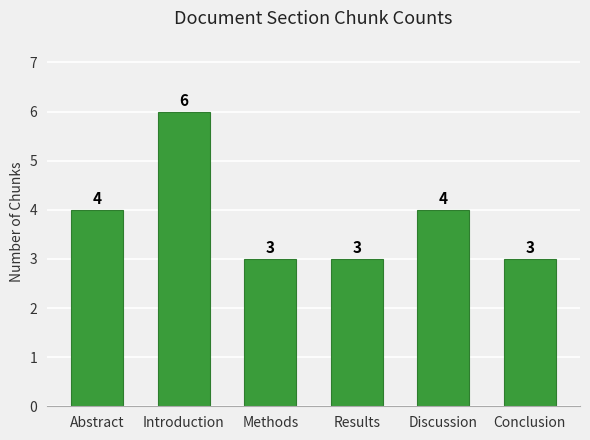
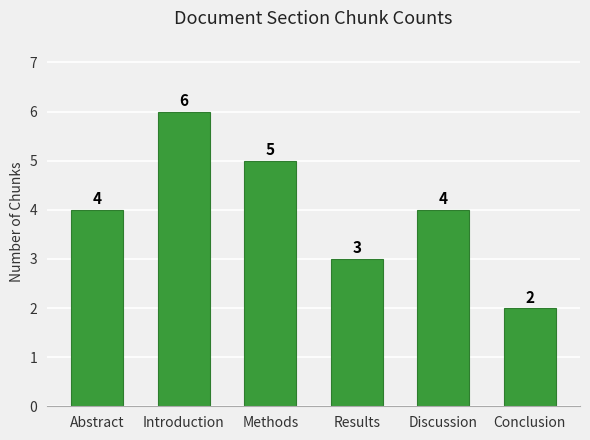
  {
    "Abstract": 4,
    "Introduction": 6,
-   "Methods": 3,
+   "Methods": 5,
    "Results": 3,
    "Discussion": 4,
-   "Conclusion": 3
+   "Conclusion": 2
  }
